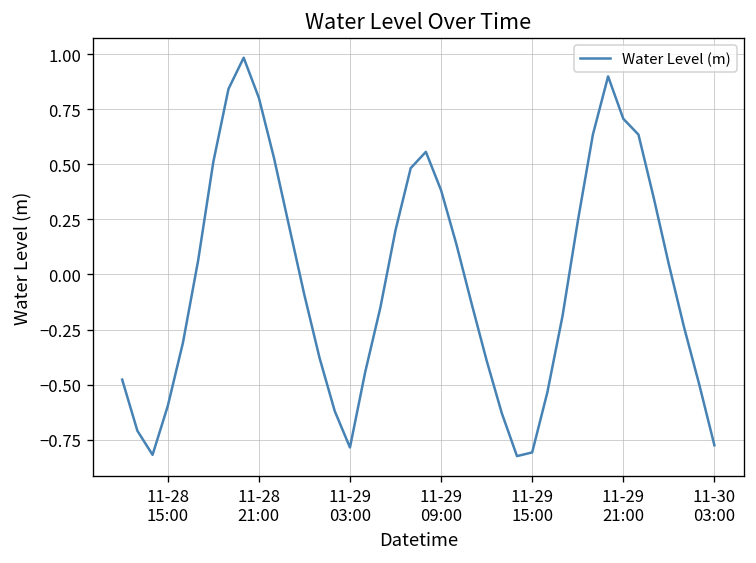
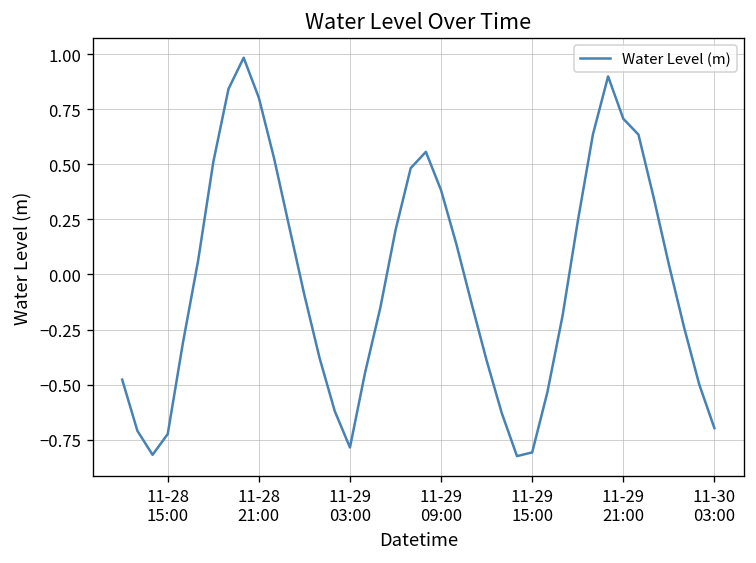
  {
-   "11-28 15:00": -0.60,
+   "11-28 15:00": -0.72,
    "11-28 21:00": 0.80,
    "11-29 03:00": -0.78,
    "11-29 09:00": 0.38,
    "11-29 15:00": -0.81,
    "11-29 21:00": 0.71,
-   "11-30 03:00": -0.77
+   "11-30 03:00": -0.70
  }
